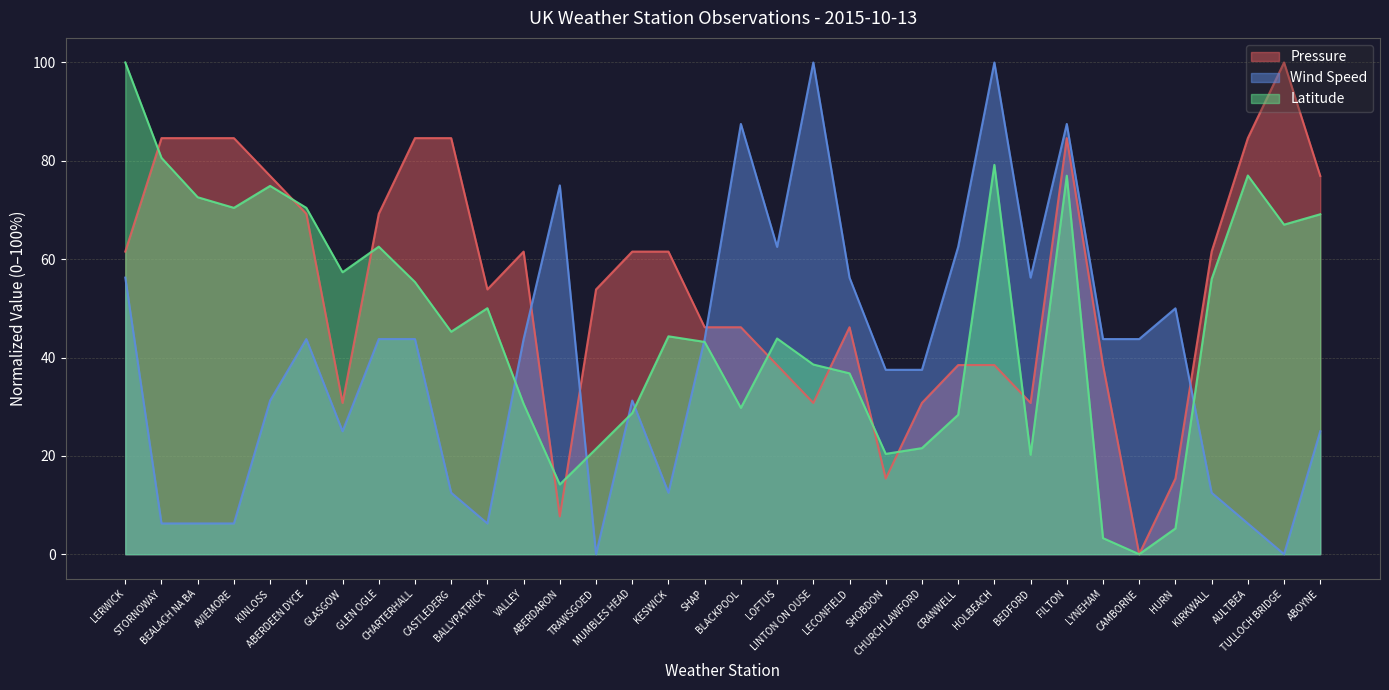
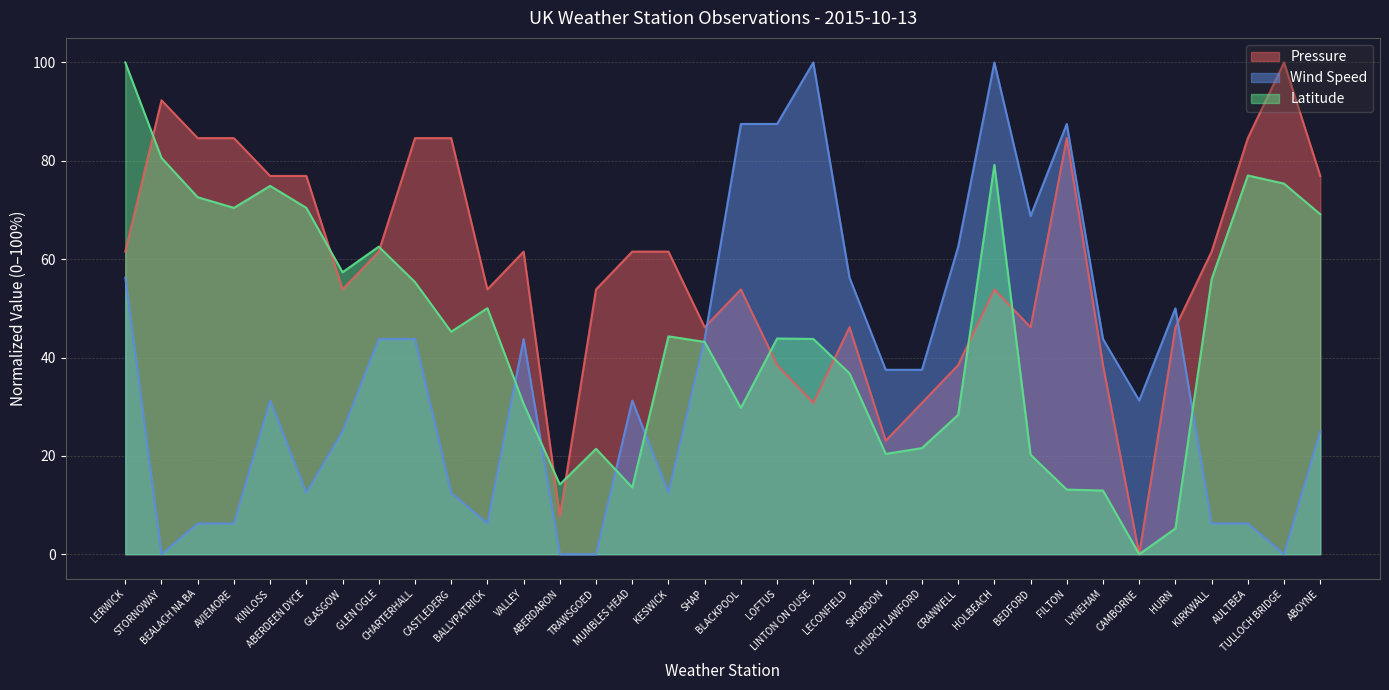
  {
    "Pressure": {
      "LERWICK": 62,
-     "STORNOWAY": 85,
+     "STORNOWAY": 92,
      "BEALACH NA BA": 85,
      "AVIEMORE": 85,
      "KINLOSS": 77,
-     "ABERDEEN DYCE": 69,
-     "GLASGOW": 31,
-     "GLEN OGLE": 69,
+     "ABERDEEN DYCE": 77,
+     "GLASGOW": 54,
+     "GLEN OGLE": 62,
      "CHARTERHALL": 85,
      "CASTLEDERG": 85,
      "BALLYPATRICK": 54,
      "VALLEY": 62,
      "ABERDARON": 8,
      "TRAWSGOED": 54,
      "MUMBLES HEAD": 62,
      "KESWICK": 62,
      "SHAP": 46,
-     "BLACKPOOL": 46,
+     "BLACKPOOL": 54,
      "LOFTUS": 38,
      "LINTON ON OUSE": 31,
      "LECONFIELD": 46,
-     "SHOBDON": 15,
+     "SHOBDON": 23,
      "CHURCH LAWFORD": 31,
      "CRANWELL": 38,
-     "HOLBEACH": 38,
-     "BEDFORD": 31,
+     "HOLBEACH": 54,
+     "BEDFORD": 46,
      "FILTON": 85,
      "LYNEHAM": 38,
-     "HURN": 15,
+     "HURN": 46,
      "KIRKWALL": 62,
      "AULTBEA": 85,
      "ABOYNE": 77
    },
    "Wind Speed": {
      "LERWICK": 56,
-     "STORNOWAY": 6,
+     "STORNOWAY": 0,
      "BEALACH NA BA": 6,
      "AVIEMORE": 6,
      "KINLOSS": 31,
-     "ABERDEEN DYCE": 44,
+     "ABERDEEN DYCE": 13,
      "GLASGOW": 25,
      "GLEN OGLE": 44,
      "CHARTERHALL": 44,
      "CASTLEDERG": 13,
      "BALLYPATRICK": 6,
      "VALLEY": 44,
-     "ABERDARON": 75,
+     "ABERDARON": 0,
      "TRAWSGOED": 0,
      "MUMBLES HEAD": 31,
      "KESWICK": 13,
      "SHAP": 44,
      "BLACKPOOL": 88,
-     "LOFTUS": 63,
+     "LOFTUS": 88,
      "LINTON ON OUSE": 100,
      "LECONFIELD": 56,
      "SHOBDON": 38,
      "CHURCH LAWFORD": 38,
      "CRANWELL": 63,
      "HOLBEACH": 100,
-     "BEDFORD": 56,
+     "BEDFORD": 69,
      "FILTON": 88,
      "LYNEHAM": 44,
-     "CAMBORNE": 44,
+     "CAMBORNE": 31,
      "HURN": 50,
-     "KIRKWALL": 13,
+     "KIRKWALL": 6,
      "AULTBEA": 6,
      "TULLOCH BRIDGE": 0,
      "ABOYNE": 25
    },
    "Latitude": {
      "LERWICK": 100,
      "STORNOWAY": 81,
      "BEALACH NA BA": 73,
      "AVIEMORE": 70,
      "KINLOSS": 75,
      "ABERDEEN DYCE": 70,
      "GLASGOW": 57,
      "GLEN OGLE": 63,
      "CHARTERHALL": 55,
      "CASTLEDERG": 45,
      "BALLYPATRICK": 50,
      "VALLEY": 31,
      "ABERDARON": 14,
      "TRAWSGOED": 21,
-     "MUMBLES HEAD": 29,
+     "MUMBLES HEAD": 14,
      "KESWICK": 44,
      "SHAP": 43,
      "BLACKPOOL": 30,
      "LOFTUS": 44,
-     "LINTON ON OUSE": 39,
+     "LINTON ON OUSE": 44,
      "LECONFIELD": 37,
      "SHOBDON": 20,
      "CHURCH LAWFORD": 22,
      "CRANWELL": 28,
      "HOLBEACH": 79,
      "BEDFORD": 20,
-     "FILTON": 77,
-     "LYNEHAM": 3,
+     "FILTON": 13,
+     "LYNEHAM": 13,
      "HURN": 5,
      "KIRKWALL": 56,
      "AULTBEA": 77,
-     "TULLOCH BRIDGE": 67,
+     "TULLOCH BRIDGE": 75,
      "ABOYNE": 69
    }
  }
